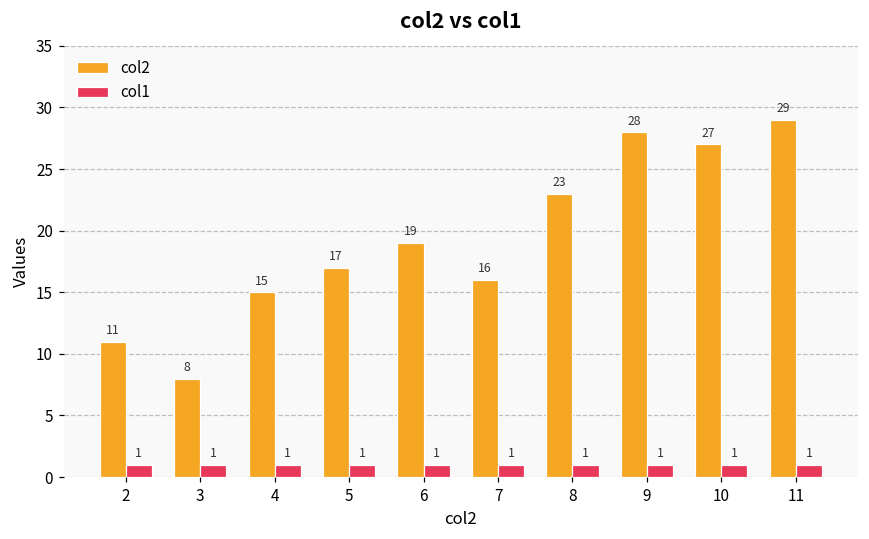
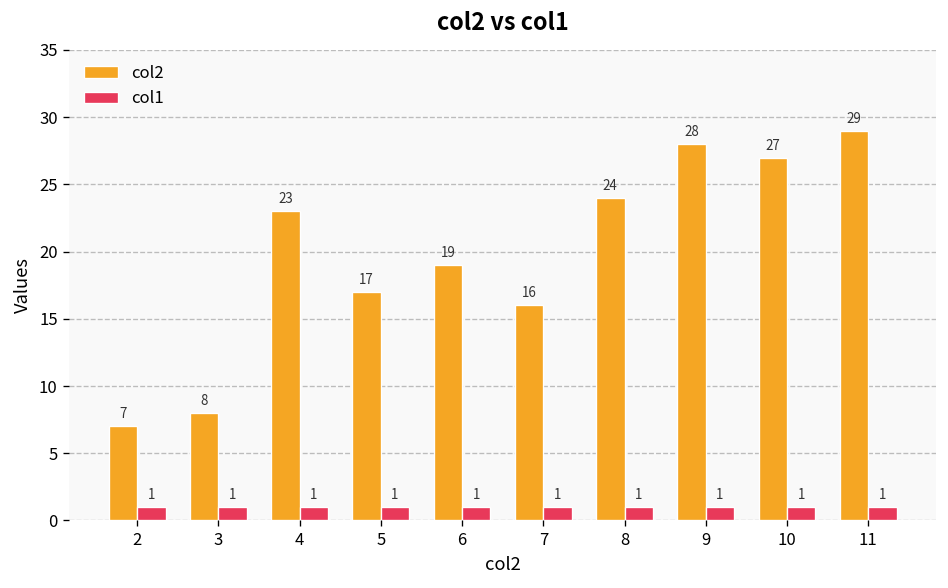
  {
    "col2": {
-     "2": 11,
+     "2": 7,
      "3": 8,
-     "4": 15,
+     "4": 23,
      "5": 17,
      "6": 19,
      "7": 16,
-     "8": 23,
+     "8": 24,
      "9": 28,
      "10": 27,
      "11": 29
    },
    "col1": {
      "2": 1,
      "3": 1,
      "4": 1,
      "5": 1,
      "6": 1,
      "7": 1,
      "8": 1,
      "9": 1,
      "10": 1,
      "11": 1
    }
  }
